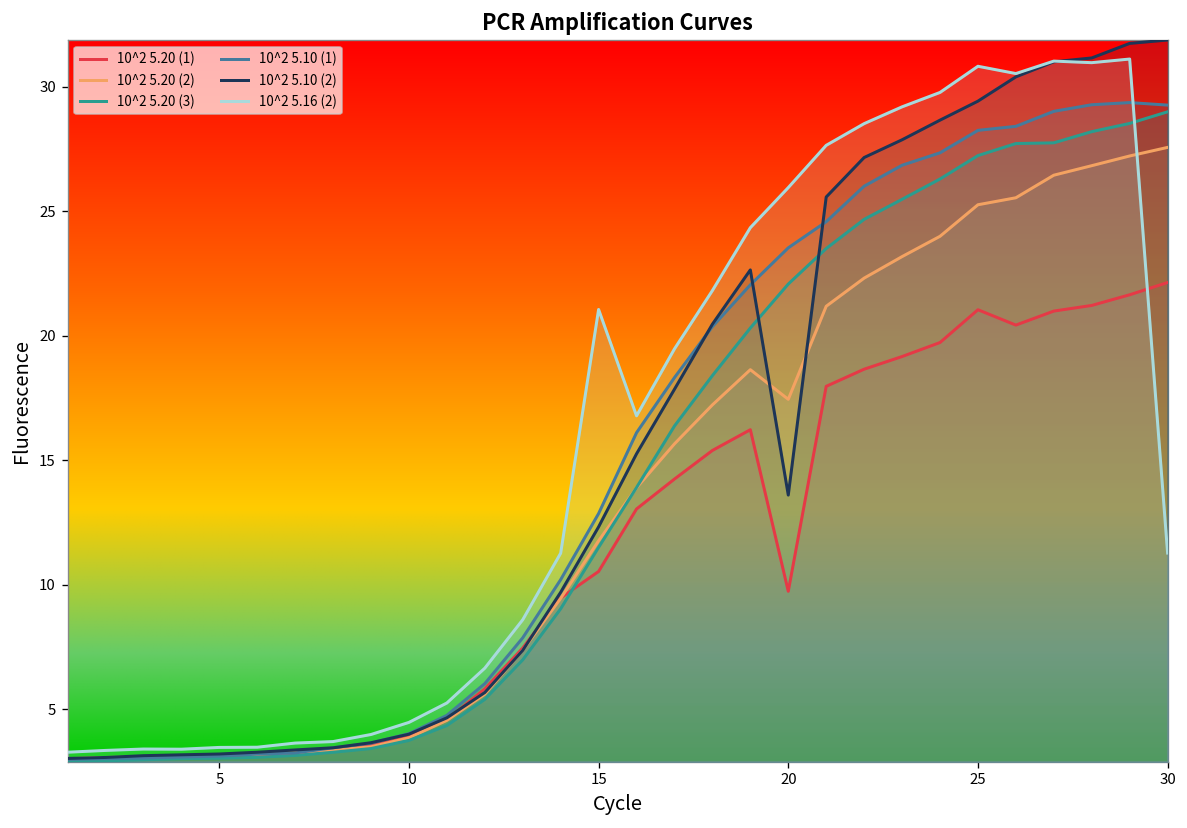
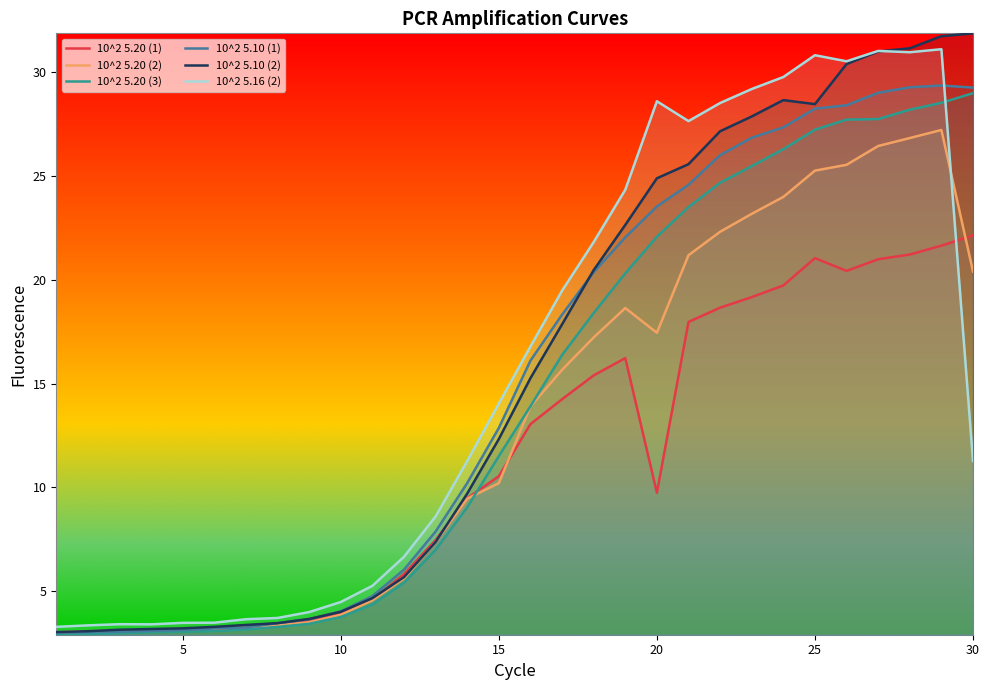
  {
    "10^2 5.20 (1)": {
      "15": 10.5,
      "20": 9.7,
      "25": 21.0,
      "30": 22.1
    },
    "10^2 5.20 (2)": {
-     "15": 11.8,
+     "15": 10.2,
      "20": 17.4,
      "25": 25.3,
-     "30": 27.6
+     "30": 20.4
    },
    "10^2 5.10 (2)": {
      "15": 12.3,
-     "20": 13.6,
-     "25": 29.4,
+     "20": 24.9,
+     "25": 28.5,
      "30": 31.9
    },
    "10^2 5.16 (2)": {
      "5": 3.5,
      "10": 4.5,
-     "15": 21.1,
-     "20": 26.0,
+     "15": 14.0,
+     "20": 28.6,
      "25": 30.8,
      "30": 11.3
    }
  }
